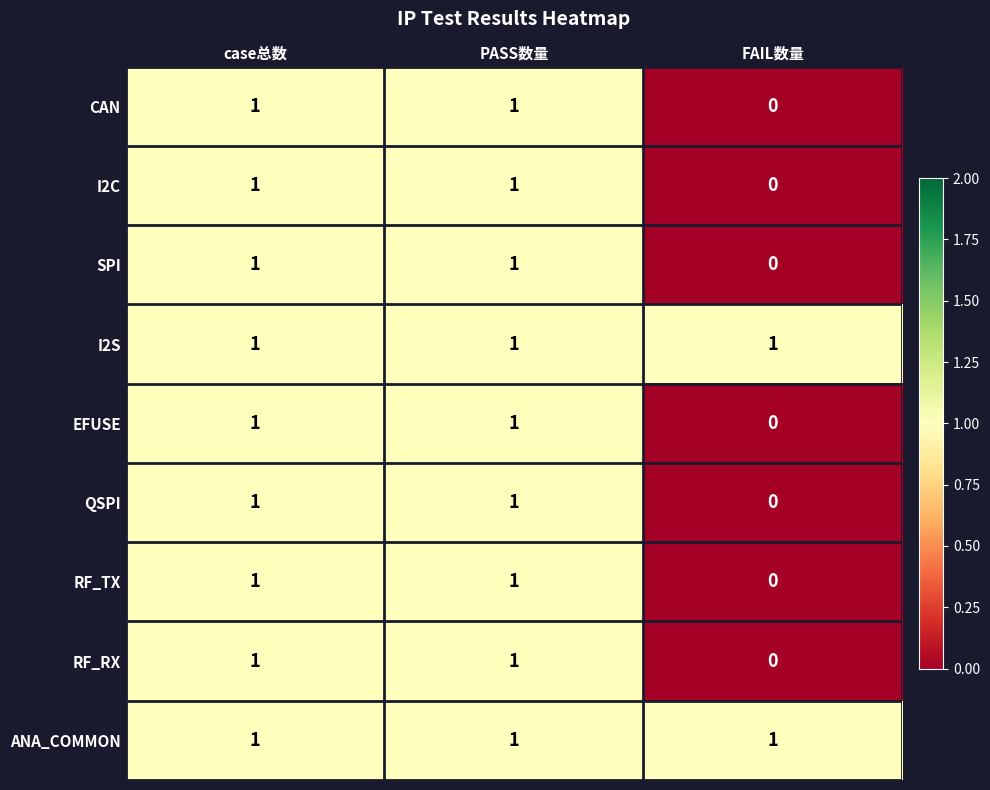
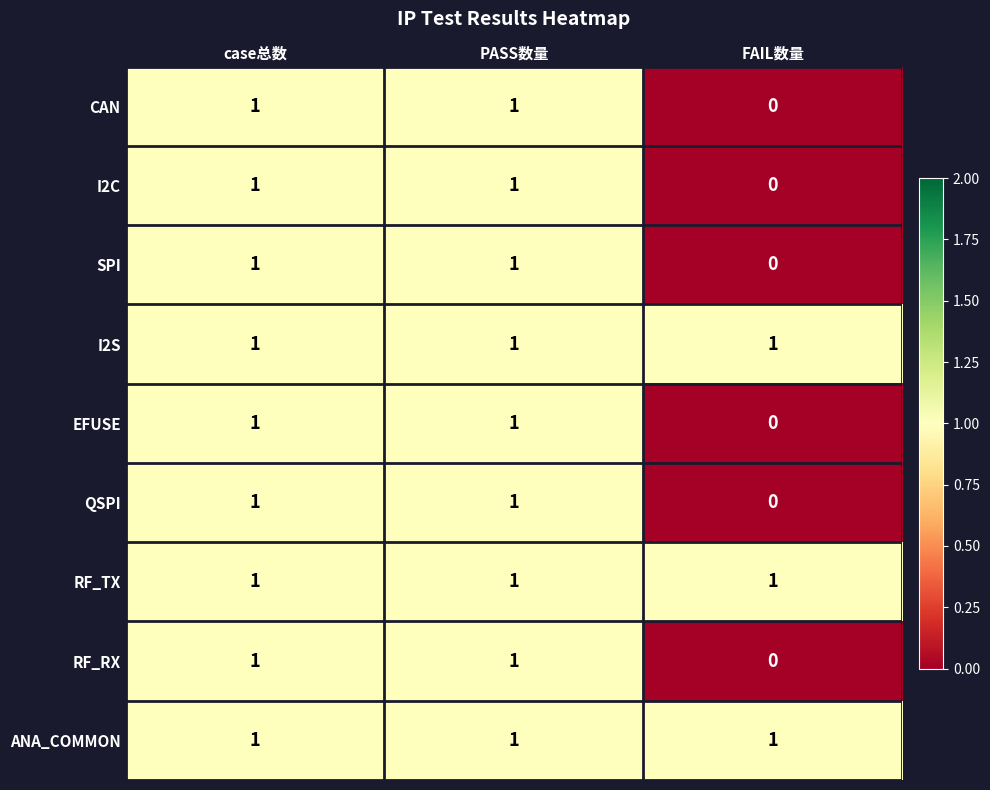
  {
    "CAN": {
      "case总数": 1,
      "PASS数量": 1,
      "FAIL数量": 0
    },
    "I2C": {
      "case总数": 1,
      "PASS数量": 1,
      "FAIL数量": 0
    },
    "SPI": {
      "case总数": 1,
      "PASS数量": 1,
      "FAIL数量": 0
    },
    "I2S": {
      "case总数": 1,
      "PASS数量": 1,
      "FAIL数量": 1
    },
    "EFUSE": {
      "case总数": 1,
      "PASS数量": 1,
      "FAIL数量": 0
    },
    "QSPI": {
      "case总数": 1,
      "PASS数量": 1,
      "FAIL数量": 0
    },
    "RF_TX": {
      "case总数": 1,
      "PASS数量": 1,
-     "FAIL数量": 0
+     "FAIL数量": 1
    },
    "RF_RX": {
      "case总数": 1,
      "PASS数量": 1,
      "FAIL数量": 0
    },
    "ANA_COMMON": {
      "case总数": 1,
      "PASS数量": 1,
      "FAIL数量": 1
    }
  }
